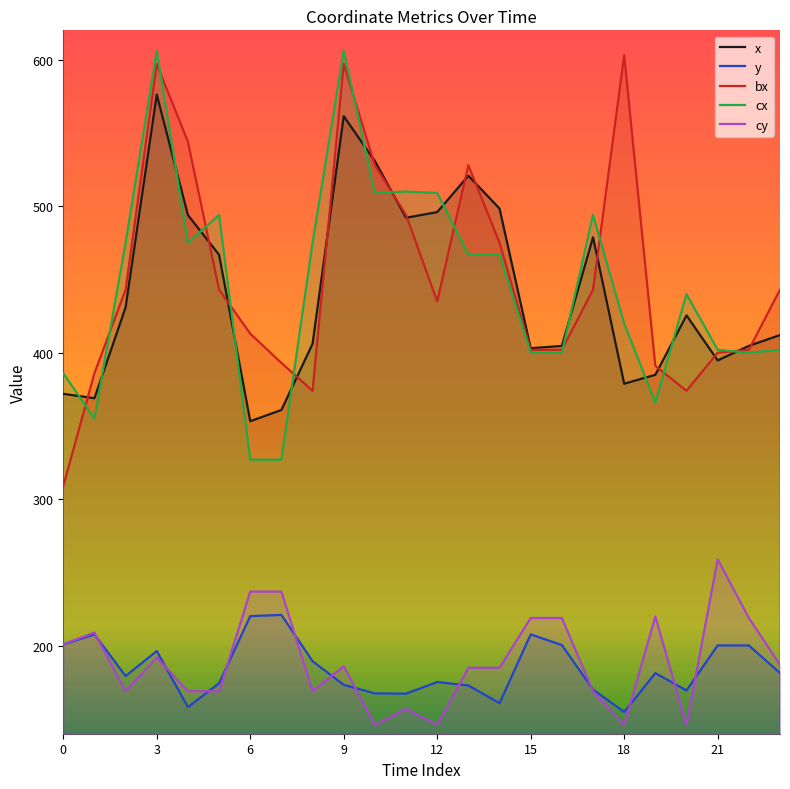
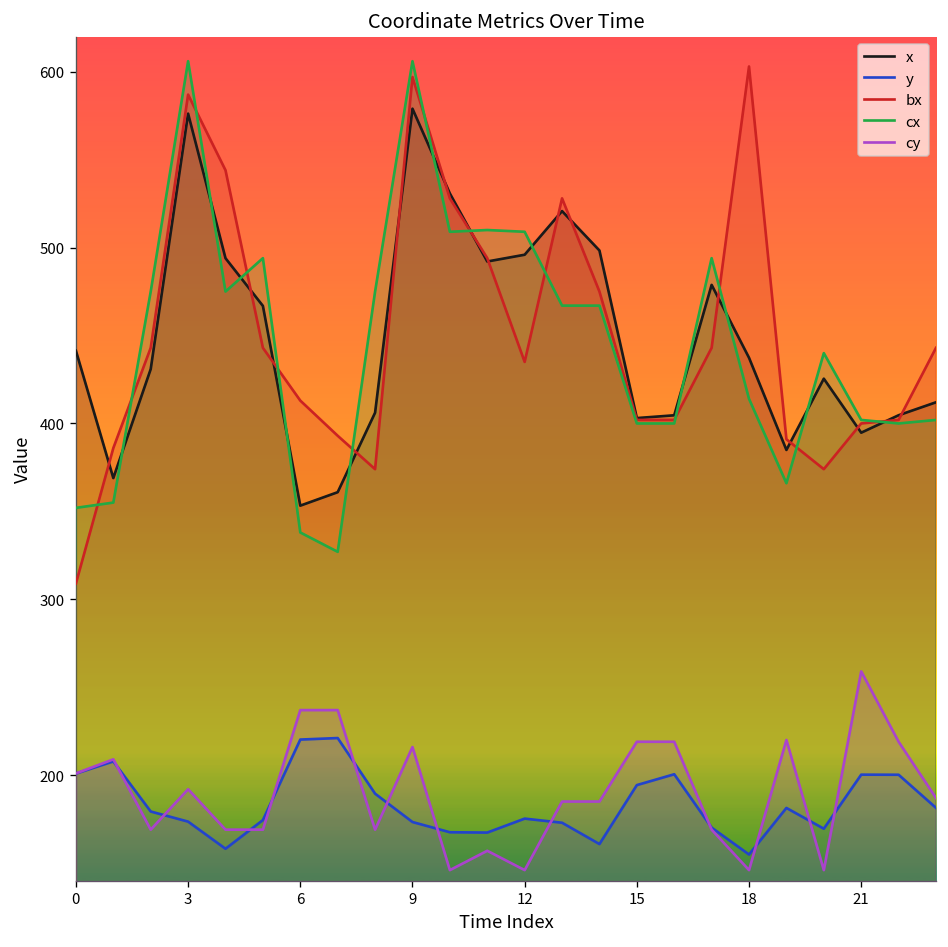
  {
    "x": {
-     "0": 372,
+     "0": 441,
      "3": 576,
      "6": 353,
-     "9": 561,
+     "9": 579,
      "12": 496,
-     "18": 379,
+     "18": 437,
      "21": 395
    },
    "y": {
-     "3": 196,
+     "3": 174,
      "6": 220,
      "9": 173,
      "12": 175,
-     "15": 208,
+     "15": 194,
      "18": 155,
      "21": 200
    },
    "bx": {
      "0": 309,
-     "3": 597,
+     "3": 587,
      "6": 413,
      "9": 597,
      "12": 435,
      "18": 603,
      "21": 400
    },
    "cx": {
-     "0": 386,
+     "0": 352,
      "3": 606,
-     "6": 327,
+     "6": 338,
      "9": 606,
      "12": 509,
      "15": 400,
-     "18": 420,
+     "18": 414,
      "21": 402
    },
    "cy": {
      "3": 192,
      "6": 237,
-     "9": 186,
+     "9": 216,
      "12": 146,
      "15": 219,
      "18": 146,
      "21": 259
    }
  }
